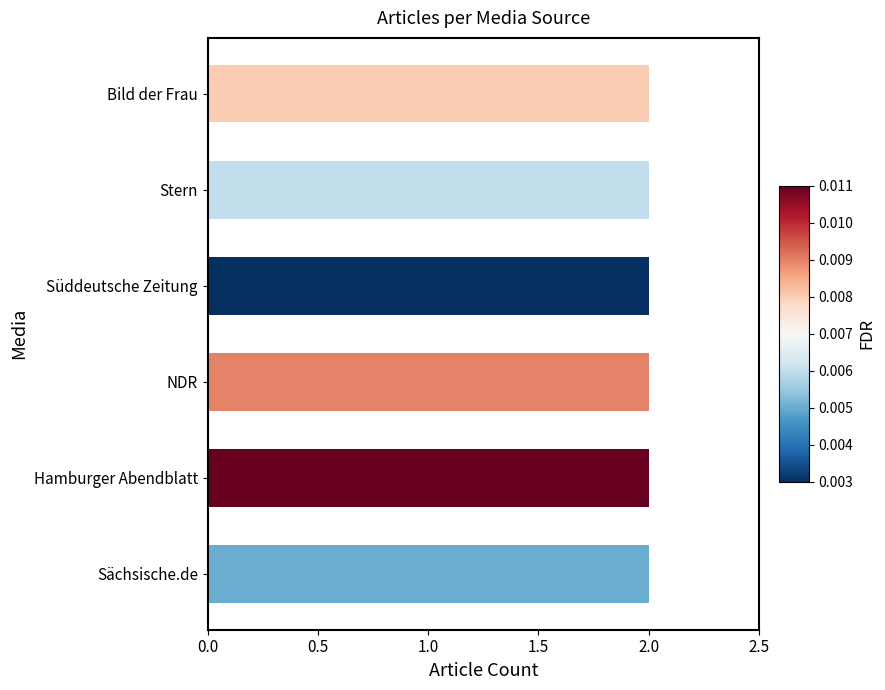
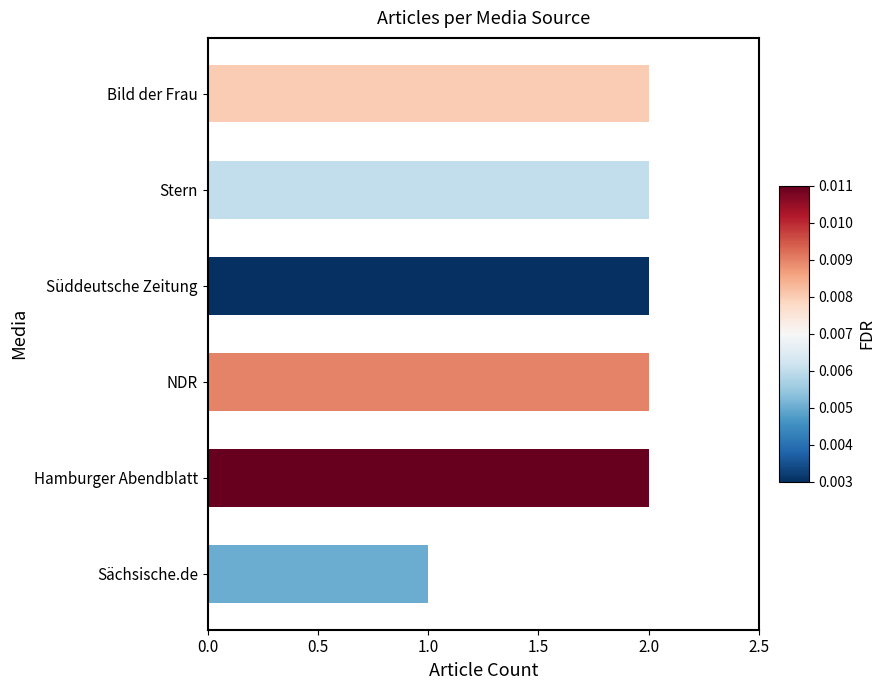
  {
    "Bild der Frau": 2,
    "Stern": 2,
    "Süddeutsche Zeitung": 2,
    "NDR": 2,
    "Hamburger Abendblatt": 2,
-   "Sächsische.de": 2
+   "Sächsische.de": 1
  }
